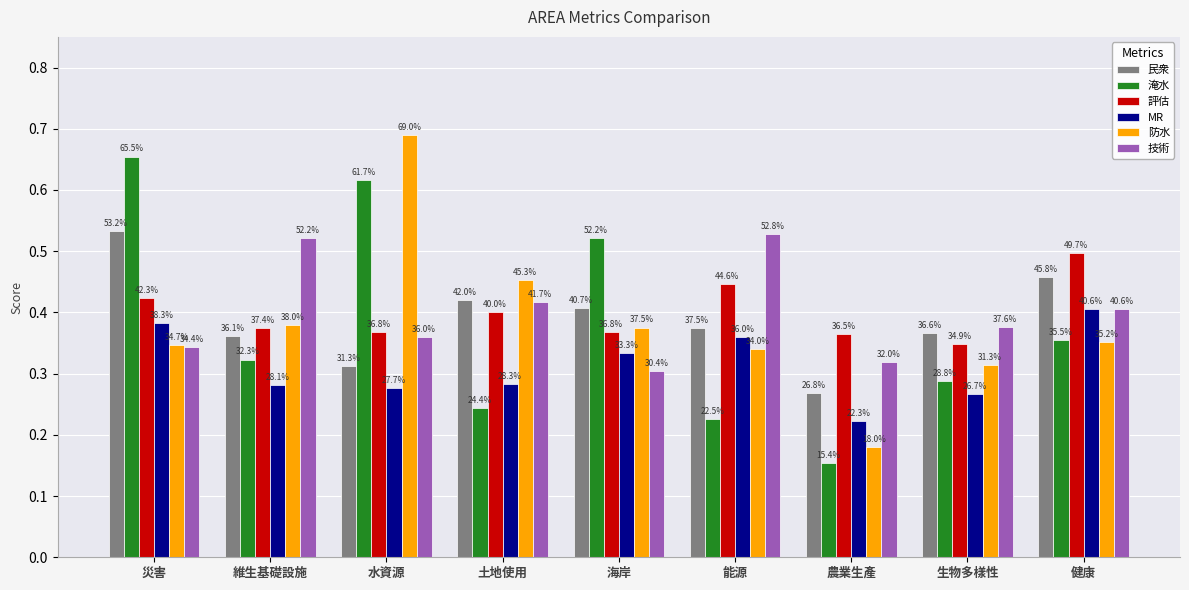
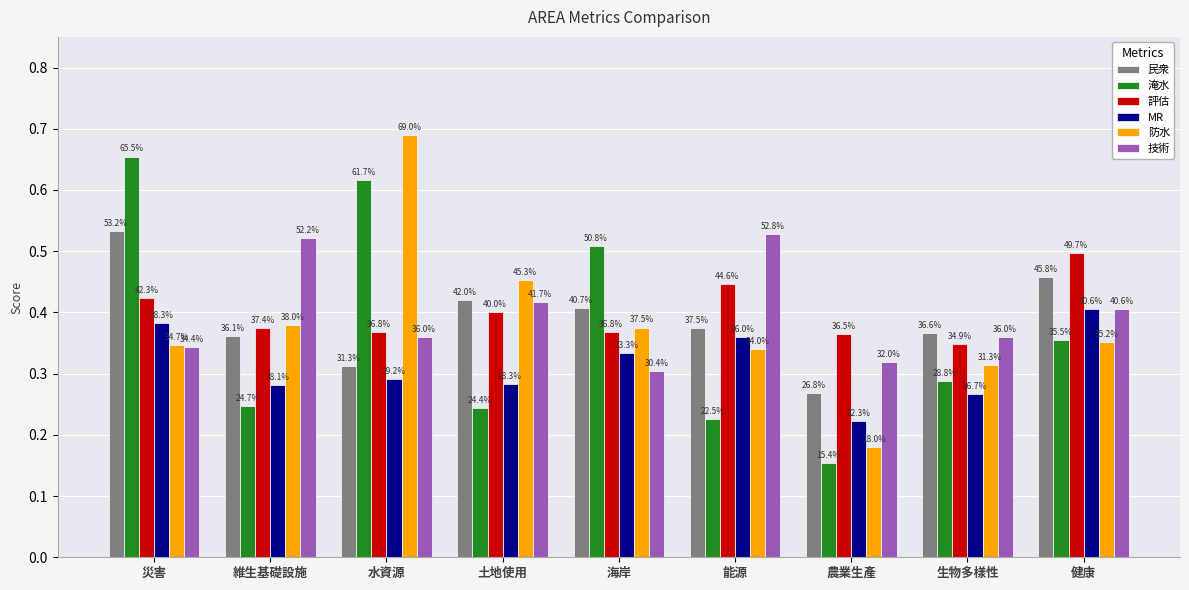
  {
    "民衆": {
      "災害": "53.2%",
      "維生基礎設施": "36.1%",
      "水資源": "31.3%",
      "土地使用": "42.0%",
      "海岸": "40.7%",
      "能源": "37.5%",
      "農業生產": "26.8%",
      "生物多樣性": "36.6%",
      "健康": "45.8%"
    },
    "淹水": {
      "災害": "65.5%",
-     "維生基礎設施": "32.3%",
+     "維生基礎設施": "24.7%",
      "水資源": "61.7%",
      "土地使用": "24.4%",
-     "海岸": "52.2%",
+     "海岸": "50.8%",
      "能源": "22.5%",
      "農業生產": "15.4%",
      "生物多樣性": "28.8%",
      "健康": "35.5%"
    },
    "評估": {
      "災害": "42.3%",
      "維生基礎設施": "37.4%",
      "水資源": "36.8%",
      "土地使用": "40.0%",
      "海岸": "36.8%",
      "能源": "44.6%",
      "農業生產": "36.5%",
      "生物多樣性": "34.9%",
      "健康": "49.7%"
    },
    "MR": {
      "災害": "38.3%",
      "維生基礎設施": "28.1%",
-     "水資源": "27.7%",
+     "水資源": "29.2%",
      "土地使用": "28.3%",
      "海岸": "33.3%",
      "能源": "36.0%",
      "農業生產": "22.3%",
      "生物多樣性": "26.7%",
      "健康": "40.6%"
    },
    "防水": {
      "維生基礎設施": "38.0%",
      "水資源": "69.0%",
      "土地使用": "45.3%",
      "海岸": "37.5%",
      "能源": "34.0%",
      "農業生產": "18.0%",
      "生物多樣性": "31.3%",
      "健康": "35.2%"
    },
    "技術": {
      "維生基礎設施": "52.2%",
      "水資源": "36.0%",
      "土地使用": "41.7%",
      "海岸": "30.4%",
      "能源": "52.8%",
      "農業生產": "32.0%",
-     "生物多樣性": "37.6%",
+     "生物多樣性": "36.0%",
      "健康": "40.6%"
    }
  }
